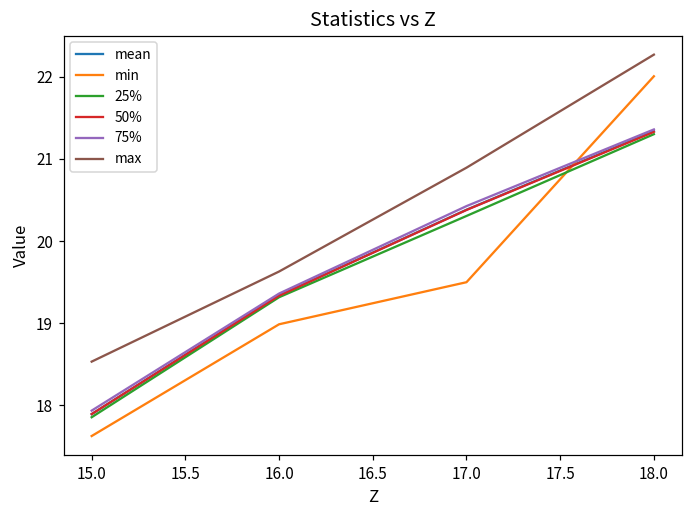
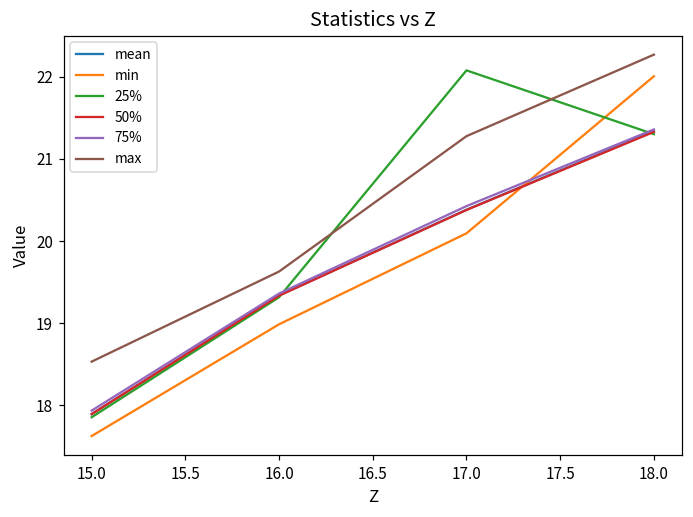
  {
    "min": {
      "15.0": 17.6,
      "16.0": 19.0,
-     "17.0": 19.5,
+     "17.0": 20.1,
      "18.0": 22.0
    },
    "25%": {
      "15.0": 17.9,
-     "17.0": 20.3
+     "17.0": 22.1
    },
    "75%": {
      "15.0": 17.9,
      "17.0": 20.4
    },
    "max": {
      "15.0": 18.5,
      "16.0": 19.6,
-     "17.0": 20.9,
+     "17.0": 21.3,
      "18.0": 22.3
    }
  }
